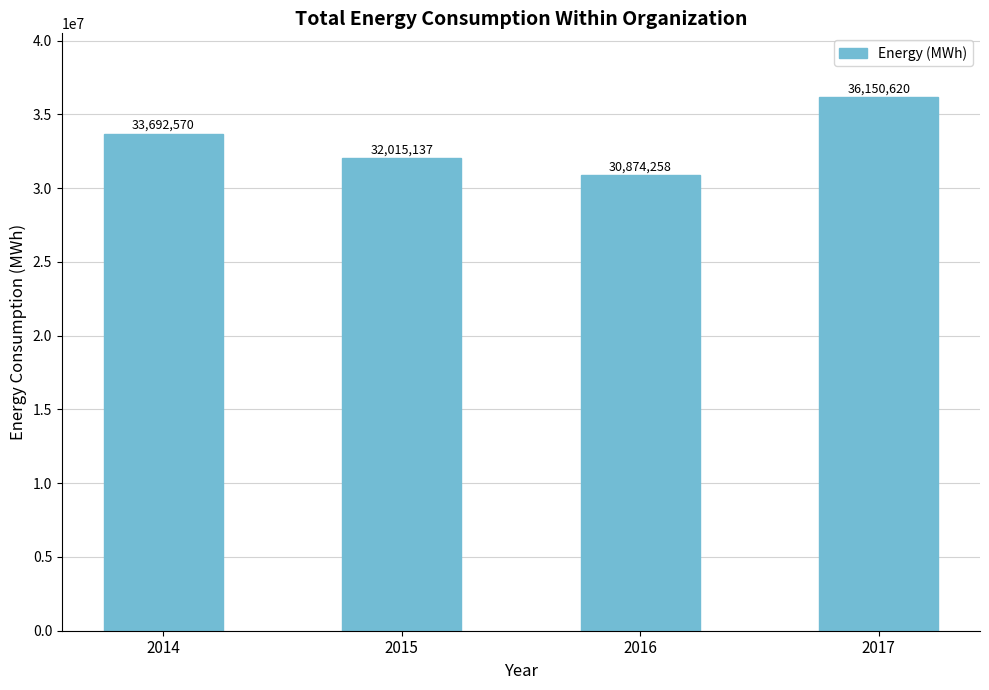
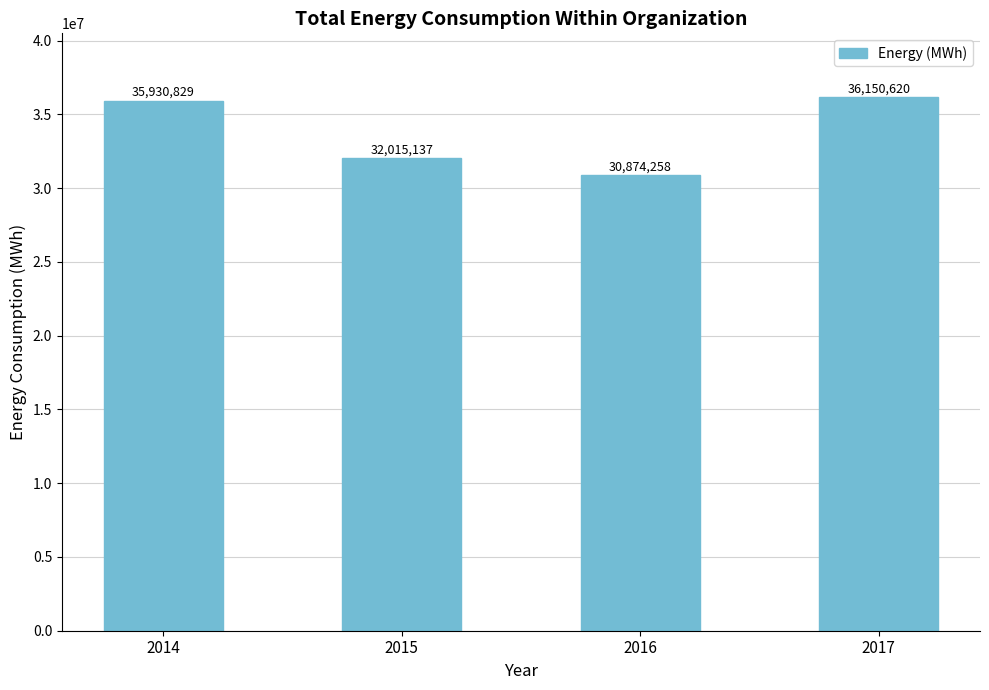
  {
-   "2014": "33,692,570",
+   "2014": "35,930,829",
    "2015": "32,015,137",
    "2016": "30,874,258",
    "2017": "36,150,620"
  }
